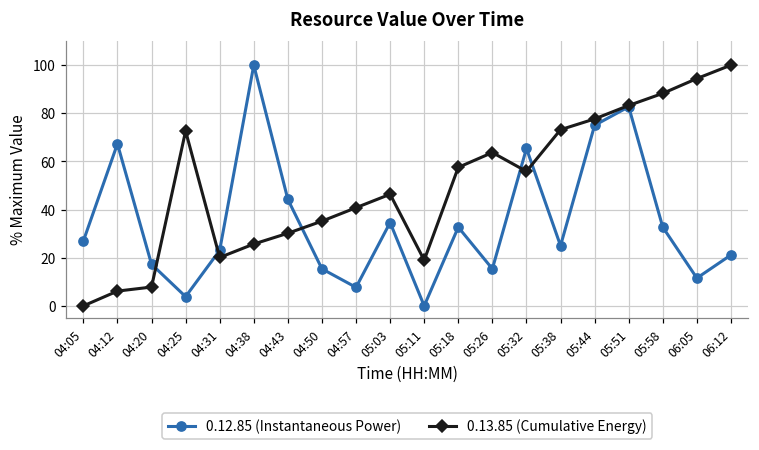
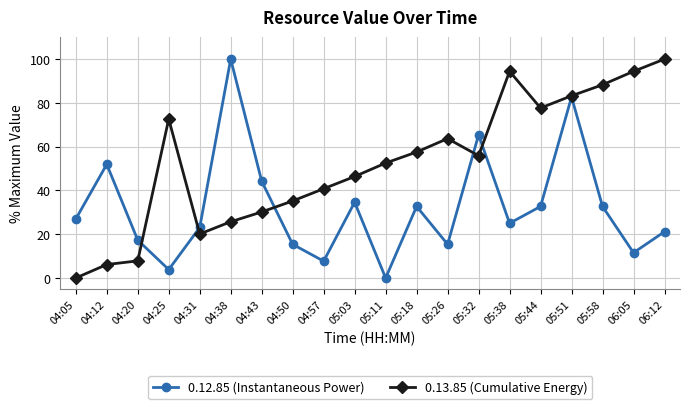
  {
    "0.12.85 (Instantaneous Power)": {
      "04:05": 27,
-     "04:12": 67,
+     "04:12": 52,
      "04:20": 17,
      "04:25": 4,
      "04:31": 23,
      "04:38": 100,
      "04:43": 44,
      "04:50": 15,
      "04:57": 8,
      "05:03": 35,
      "05:11": 0,
      "05:18": 33,
      "05:26": 15,
      "05:32": 65,
      "05:38": 25,
-     "05:44": 75,
+     "05:44": 33,
      "05:58": 33,
      "06:05": 12,
      "06:12": 21
    },
    "0.13.85 (Cumulative Energy)": {
      "04:05": 0,
      "04:12": 6,
      "04:20": 8,
      "04:25": 73,
      "04:31": 20,
      "04:38": 26,
      "04:43": 30,
      "04:50": 35,
      "04:57": 41,
      "05:03": 46,
-     "05:11": 19,
+     "05:11": 53,
      "05:18": 58,
      "05:26": 64,
      "05:32": 56,
-     "05:38": 73,
+     "05:38": 94,
      "05:44": 78,
      "05:58": 88,
      "06:05": 94,
      "06:12": 100
    }
  }
